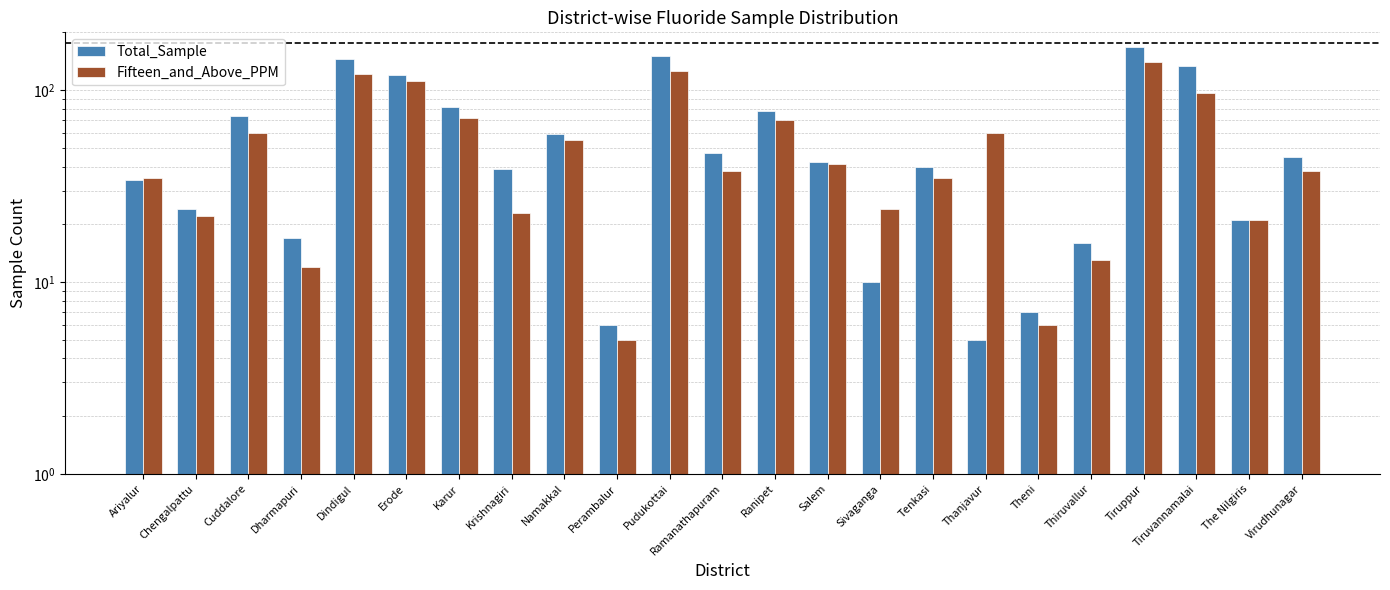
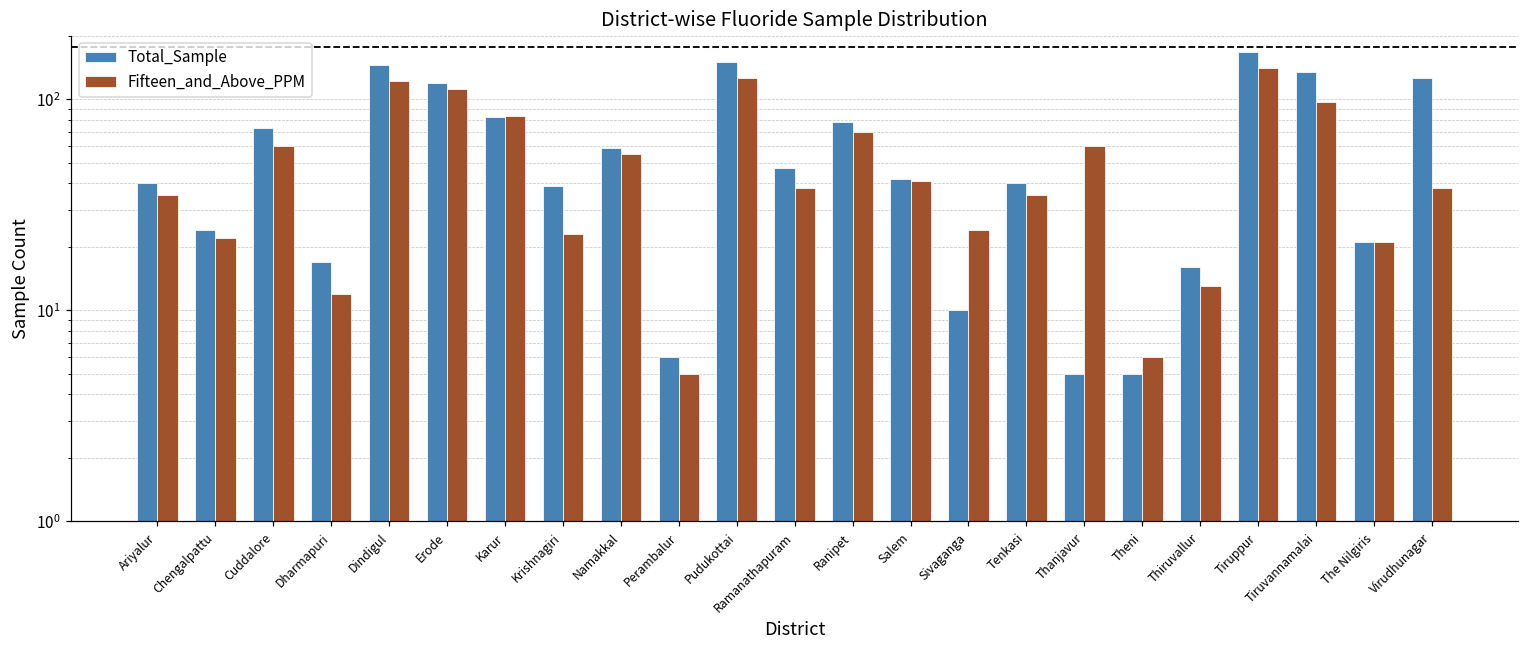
  {
    "Total_Sample": {
-     "Ariyalur": 34,
+     "Ariyalur": 40,
      "Chengalpattu": 24,
      "Cuddalore": 73,
      "Dharmapuri": 17,
      "Dindigul": 150,
      "Erode": 120,
      "Karur": 82,
      "Krishnagiri": 39,
      "Namakkal": 59,
      "Perambalur": 6,
      "Pudukottai": 150,
      "Ramanathapuram": 47,
      "Ranipet": 78,
      "Salem": 42,
      "Sivaganga": 10,
      "Tenkasi": 40,
      "Thanjavur": 5,
-     "Theni": 7,
+     "Theni": 5,
      "Thiruvallur": 16,
      "Tiruppur": 170,
      "Tiruvannamalai": 130,
      "The Nilgiris": 21,
-     "Virudhunagar": 45
+     "Virudhunagar": 130
    },
    "Fifteen_and_Above_PPM": {
      "Ariyalur": 35,
      "Chengalpattu": 22,
      "Cuddalore": 60,
      "Dharmapuri": 12,
      "Dindigul": 120,
      "Erode": 110,
-     "Karur": 72,
+     "Karur": 83,
      "Krishnagiri": 23,
      "Namakkal": 55,
      "Perambalur": 5,
      "Pudukottai": 130,
      "Ramanathapuram": 38,
      "Ranipet": 70,
      "Salem": 41,
      "Sivaganga": 24,
      "Tenkasi": 35,
      "Thanjavur": 60,
      "Theni": 6,
      "Thiruvallur": 13,
      "Tiruppur": 140,
      "Tiruvannamalai": 100,
      "The Nilgiris": 21,
      "Virudhunagar": 38
    }
  }
